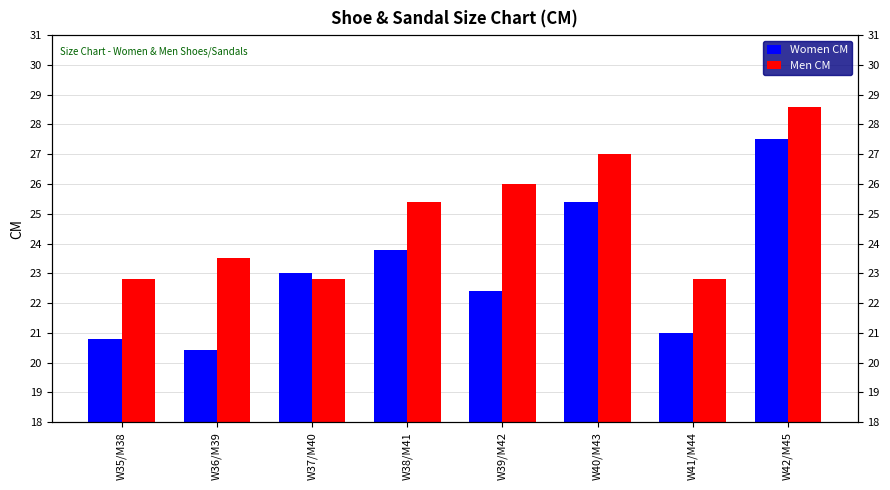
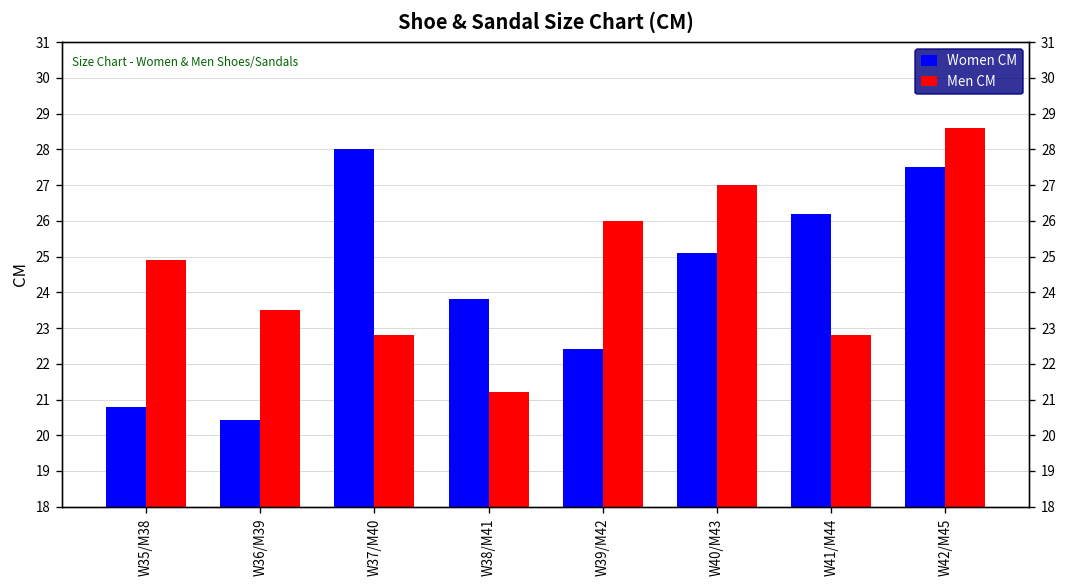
  {
    "Women CM": {
      "W35/M38": 20.8,
      "W36/M39": 20.4,
-     "W37/M40": 23,
+     "W37/M40": 28,
      "W38/M41": 23.8,
      "W39/M42": 22.4,
-     "W40/M43": 25.4,
-     "W41/M44": 21.0,
+     "W40/M43": 25.1,
+     "W41/M44": 26.2,
      "W42/M45": 27.5
    },
    "Men CM": {
-     "W35/M38": 22.8,
+     "W35/M38": 24.9,
      "W36/M39": 23.5,
      "W37/M40": 22.8,
-     "W38/M41": 25.4,
+     "W38/M41": 21.2,
      "W39/M42": 26.0,
      "W40/M43": 27.0,
      "W41/M44": 22.8,
      "W42/M45": 28.6
    }
  }
